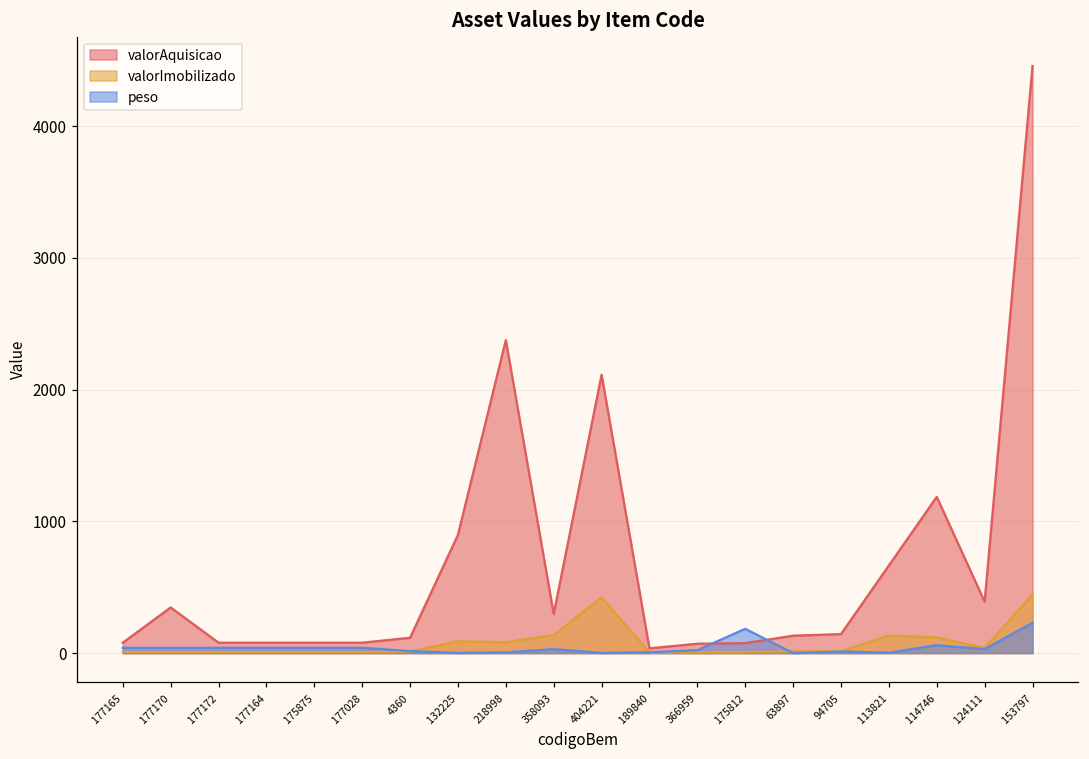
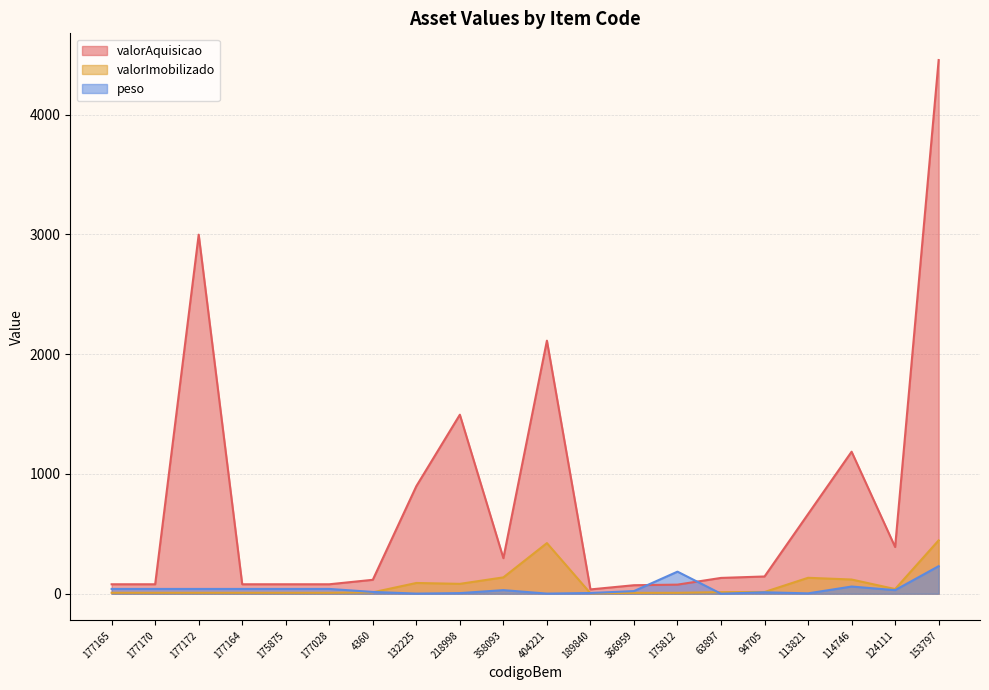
  {
    "valorAquisicao": {
      "177165": 80,
-     "177170": 350,
-     "177172": 80,
+     "177170": 80,
+     "177172": 3000,
      "177164": 80,
      "175875": 80,
      "177028": 80,
      "4360": 120,
      "132225": 900,
-     "218998": 2380,
+     "218998": 1500,
      "358093": 300,
      "404221": 2110,
      "189840": 40,
      "366959": 70,
      "175812": 80,
      "63897": 130,
      "94705": 140,
      "113821": 670,
      "114746": 1190,
      "124111": 390,
      "153797": 4460
    },
    "valorImobilizado": {
      "177165": 10,
      "177170": 10,
      "177172": 10,
      "177164": 10,
      "175875": 10,
      "177028": 10,
      "132225": 90,
      "218998": 80,
      "358093": 140,
      "404221": 420,
      "175812": 10,
      "113821": 130,
      "114746": 120,
      "153797": 450
    },
    "peso": {
      "177165": 40,
      "177170": 40,
      "177172": 40,
      "177164": 40,
      "175875": 40,
      "177028": 40,
      "132225": 0,
      "218998": 10,
      "358093": 30,
      "404221": 0,
      "175812": 180,
      "113821": 0,
      "114746": 60,
      "153797": 230
    }
  }
